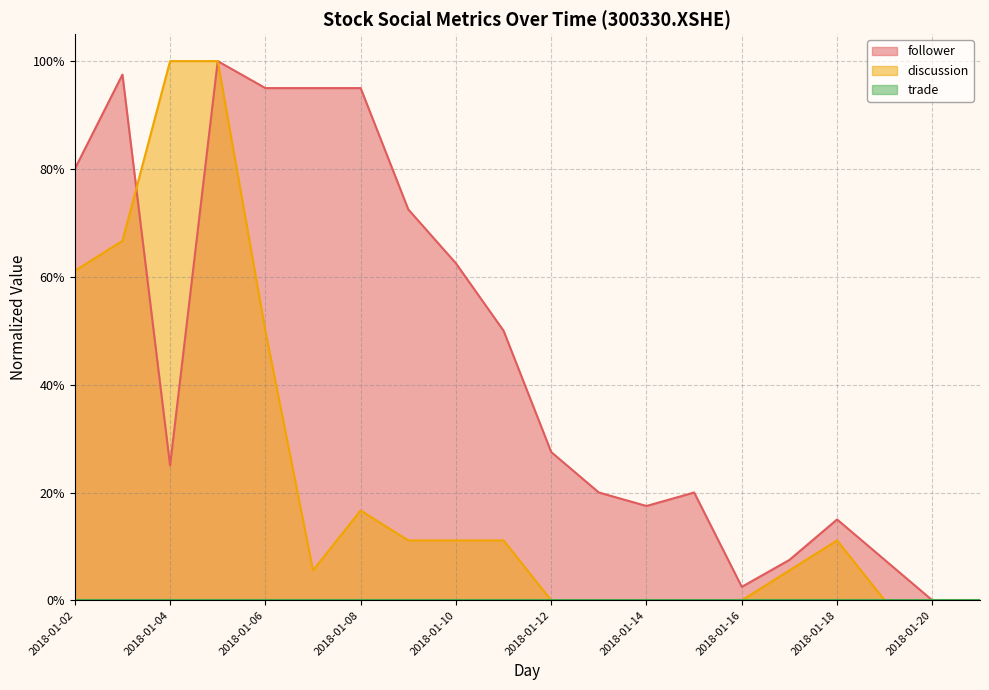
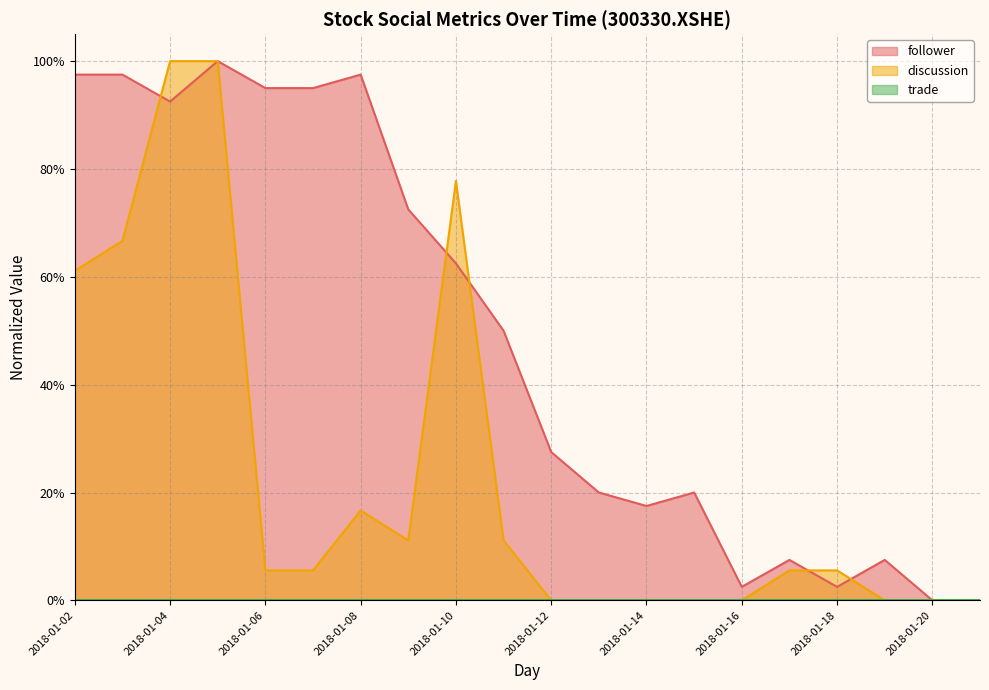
  {
    "follower": {
-     "2018-01-02": "80%",
-     "2018-01-04": "25%",
+     "2018-01-02": "98%",
+     "2018-01-04": "93%",
      "2018-01-06": "95%",
-     "2018-01-08": "95%",
+     "2018-01-08": "98%",
      "2018-01-10": "63%",
      "2018-01-12": "28%",
      "2018-01-14": "18%",
      "2018-01-16": "3%",
-     "2018-01-18": "15%"
+     "2018-01-18": "3%"
    },
    "discussion": {
      "2018-01-02": "61%",
      "2018-01-04": "100%",
-     "2018-01-06": "50%",
+     "2018-01-06": "6%",
      "2018-01-08": "17%",
-     "2018-01-10": "11%",
-     "2018-01-18": "11%"
+     "2018-01-10": "78%",
+     "2018-01-18": "6%"
    },
    "trade": {
      "2018-01-02": "0%",
      "2018-01-04": "0%",
      "2018-01-06": "0%",
      "2018-01-08": "0%",
      "2018-01-10": "0%",
      "2018-01-18": "0%"
    }
  }
